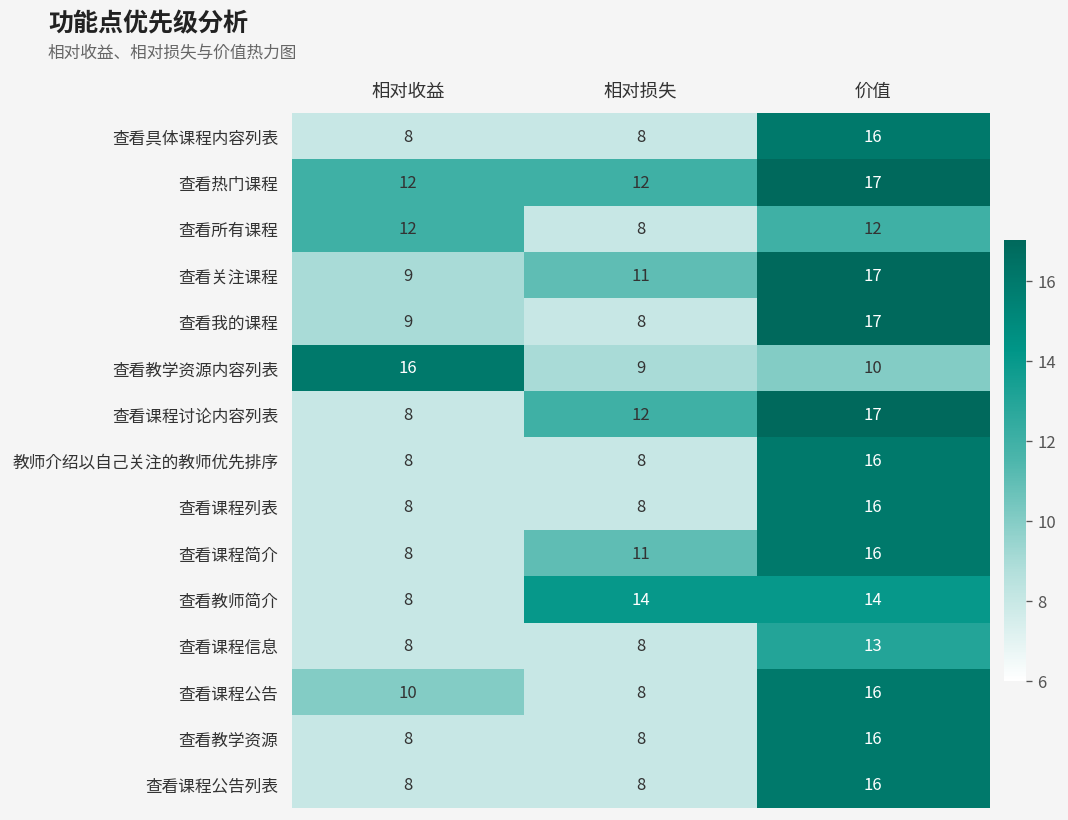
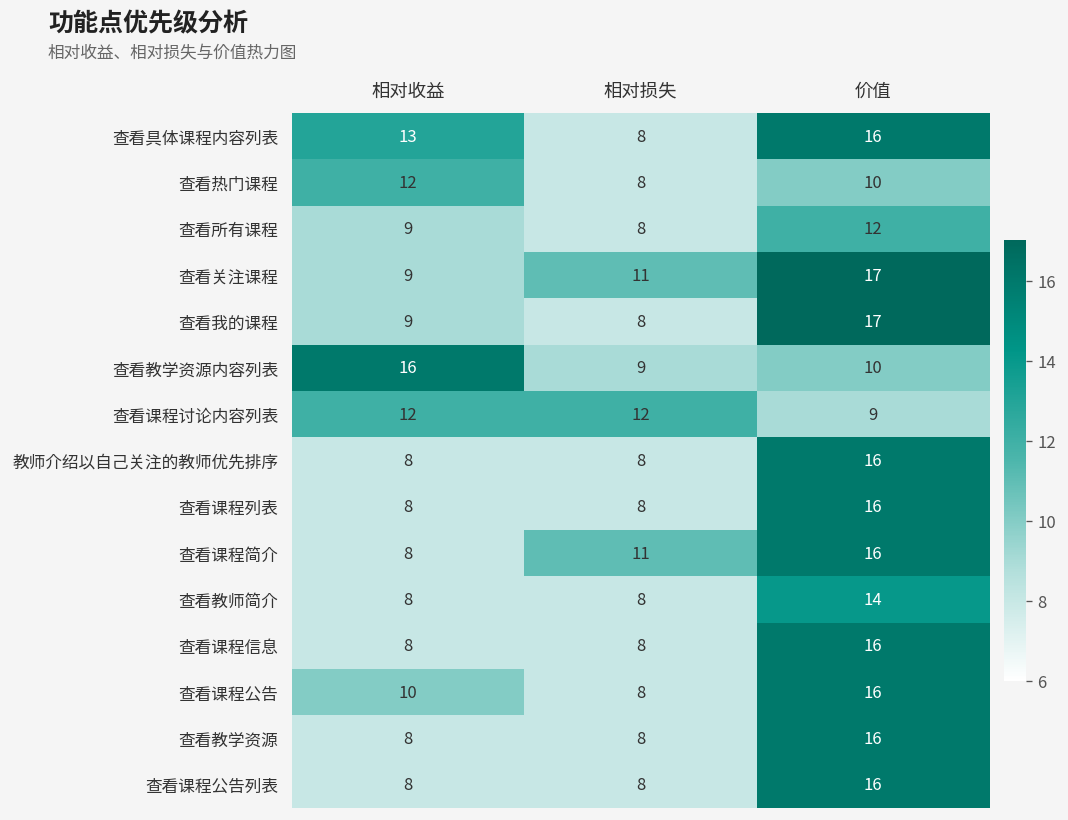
  {
    "查看具体课程内容列表": {
-     "相对收益": 8,
+     "相对收益": 13,
      "相对损失": 8,
      "价值": 16
    },
    "查看热门课程": {
      "相对收益": 12,
-     "相对损失": 12,
-     "价值": 17
+     "相对损失": 8,
+     "价值": 10
    },
    "查看所有课程": {
-     "相对收益": 12,
+     "相对收益": 9,
      "相对损失": 8,
      "价值": 12
    },
    "查看关注课程": {
      "相对收益": 9,
      "相对损失": 11,
      "价值": 17
    },
    "查看我的课程": {
      "相对收益": 9,
      "相对损失": 8,
      "价值": 17
    },
    "查看教学资源内容列表": {
      "相对收益": 16,
      "相对损失": 9,
      "价值": 10
    },
    "查看课程讨论内容列表": {
-     "相对收益": 8,
+     "相对收益": 12,
      "相对损失": 12,
-     "价值": 17
+     "价值": 9
    },
    "教师介绍以自己关注的教师优先排序": {
      "相对收益": 8,
      "相对损失": 8,
      "价值": 16
    },
    "查看课程列表": {
      "相对收益": 8,
      "相对损失": 8,
      "价值": 16
    },
    "查看课程简介": {
      "相对收益": 8,
      "相对损失": 11,
      "价值": 16
    },
    "查看教师简介": {
      "相对收益": 8,
-     "相对损失": 14,
+     "相对损失": 8,
      "价值": 14
    },
    "查看课程信息": {
      "相对收益": 8,
      "相对损失": 8,
-     "价值": 13
+     "价值": 16
    },
    "查看课程公告": {
      "相对收益": 10,
      "相对损失": 8,
      "价值": 16
    },
    "查看教学资源": {
      "相对收益": 8,
      "相对损失": 8,
      "价值": 16
    },
    "查看课程公告列表": {
      "相对收益": 8,
      "相对损失": 8,
      "价值": 16
    }
  }
